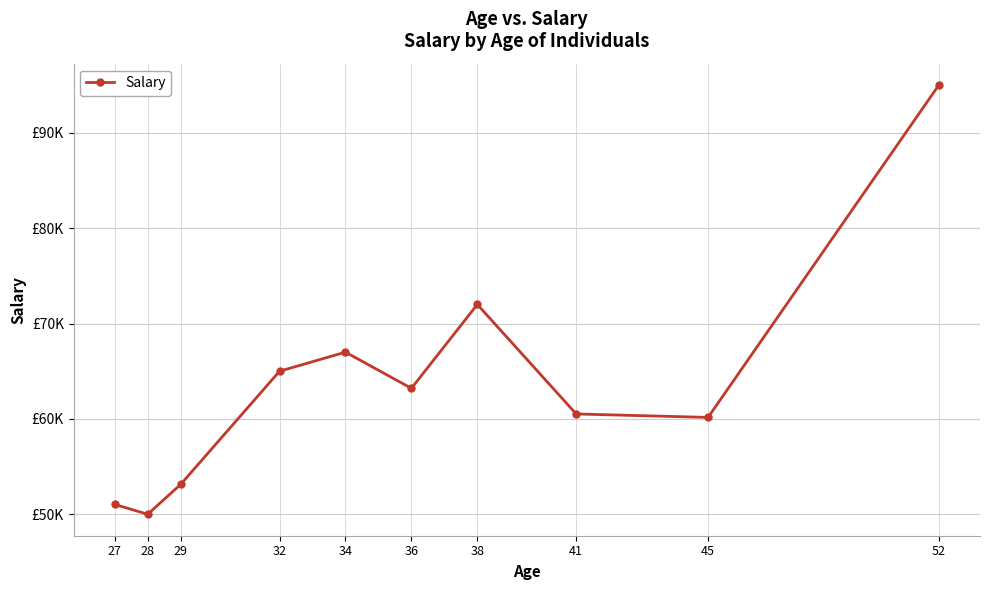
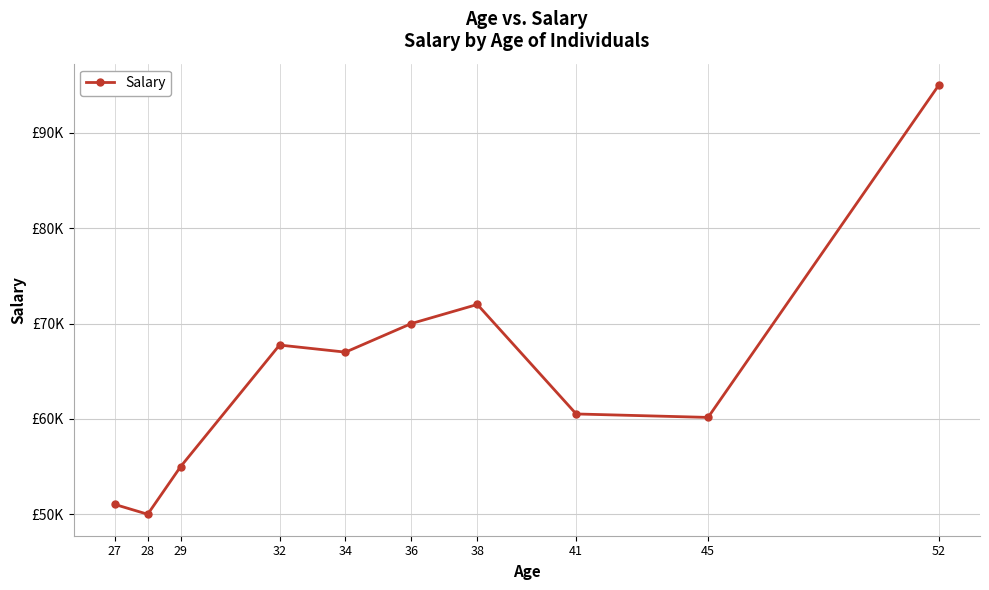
  {
    "27": "£51000",
    "28": "£50000",
-   "29": "£53000",
-   "32": "£65000",
+   "29": "£55000",
+   "32": "£68000",
    "34": "£67000",
-   "36": "£63000",
+   "36": "£70000",
    "38": "£72000",
    "41": "£61000",
    "45": "£60000",
    "52": "£95000"
  }
